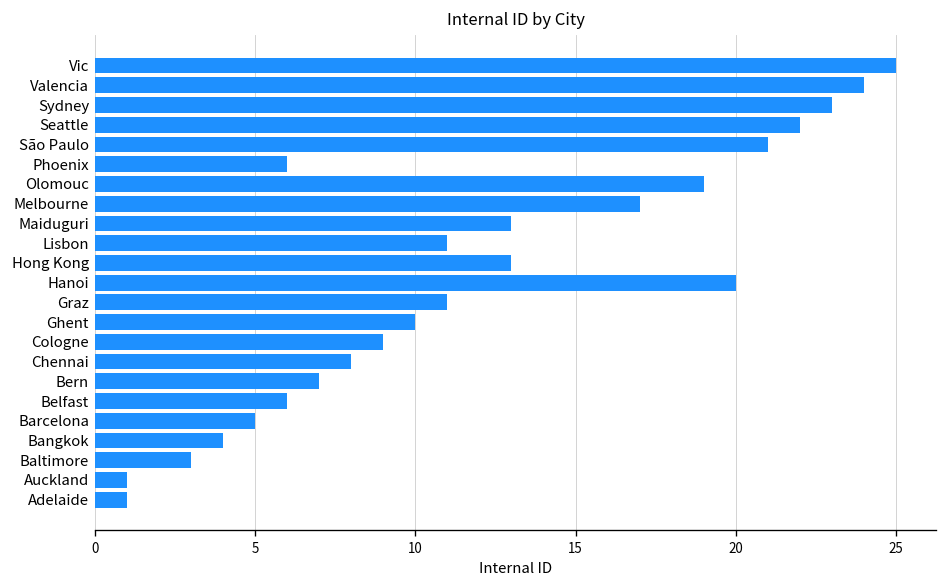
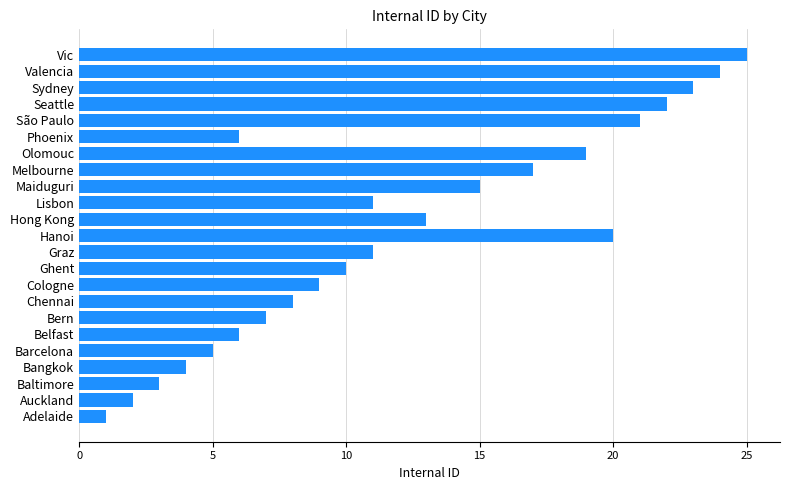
  {
    "Vic": 25,
    "Valencia": 24,
    "Sydney": 23,
    "Seattle": 22,
    "São Paulo": 21,
    "Phoenix": 6,
    "Olomouc": 19,
    "Melbourne": 17,
-   "Maiduguri": 13,
+   "Maiduguri": 15,
    "Lisbon": 11,
    "Hong Kong": 13,
    "Hanoi": 20,
    "Graz": 11,
    "Ghent": 10,
    "Cologne": 9,
    "Chennai": 8,
    "Bern": 7,
    "Belfast": 6,
    "Barcelona": 5,
    "Bangkok": 4,
    "Baltimore": 3,
-   "Auckland": 1,
+   "Auckland": 2,
    "Adelaide": 1
  }
